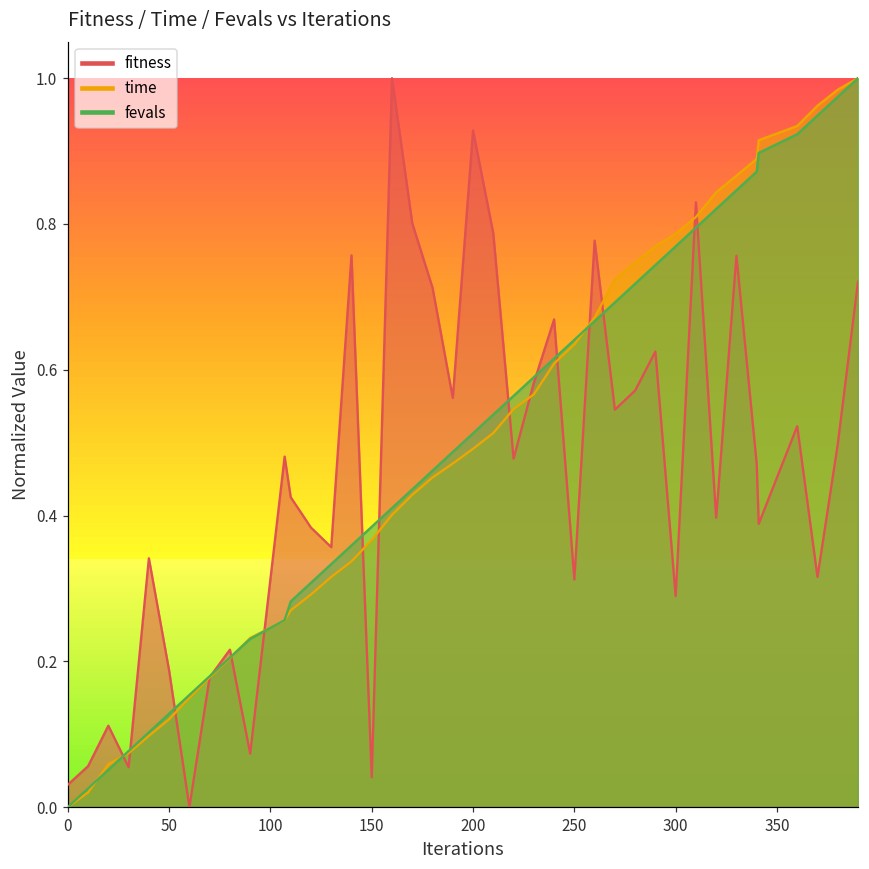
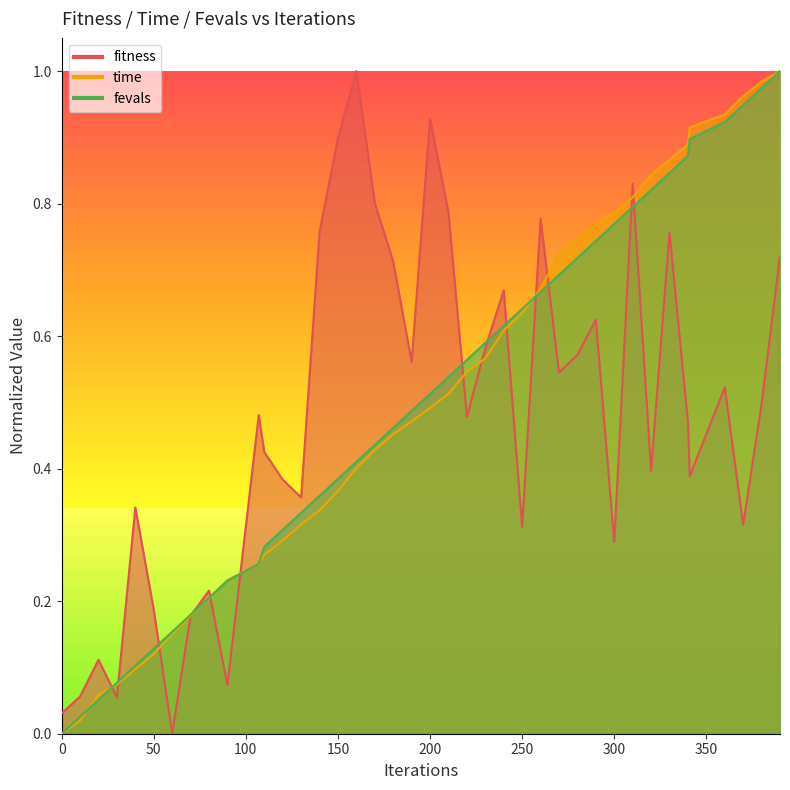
  {
    "fitness": {
      "0": 0.03,
      "50": 0.19,
-     "150": 0.04,
+     "150": 0.90,
      "200": 0.93,
      "250": 0.31,
      "300": 0.29
    },
    "time": {
      "50": 0.12,
      "150": 0.37,
      "200": 0.49,
      "250": 0.63,
      "300": 0.79
    },
    "fevals": {
      "50": 0.13,
      "150": 0.38,
      "200": 0.51,
      "250": 0.64,
      "300": 0.77
    }
  }
